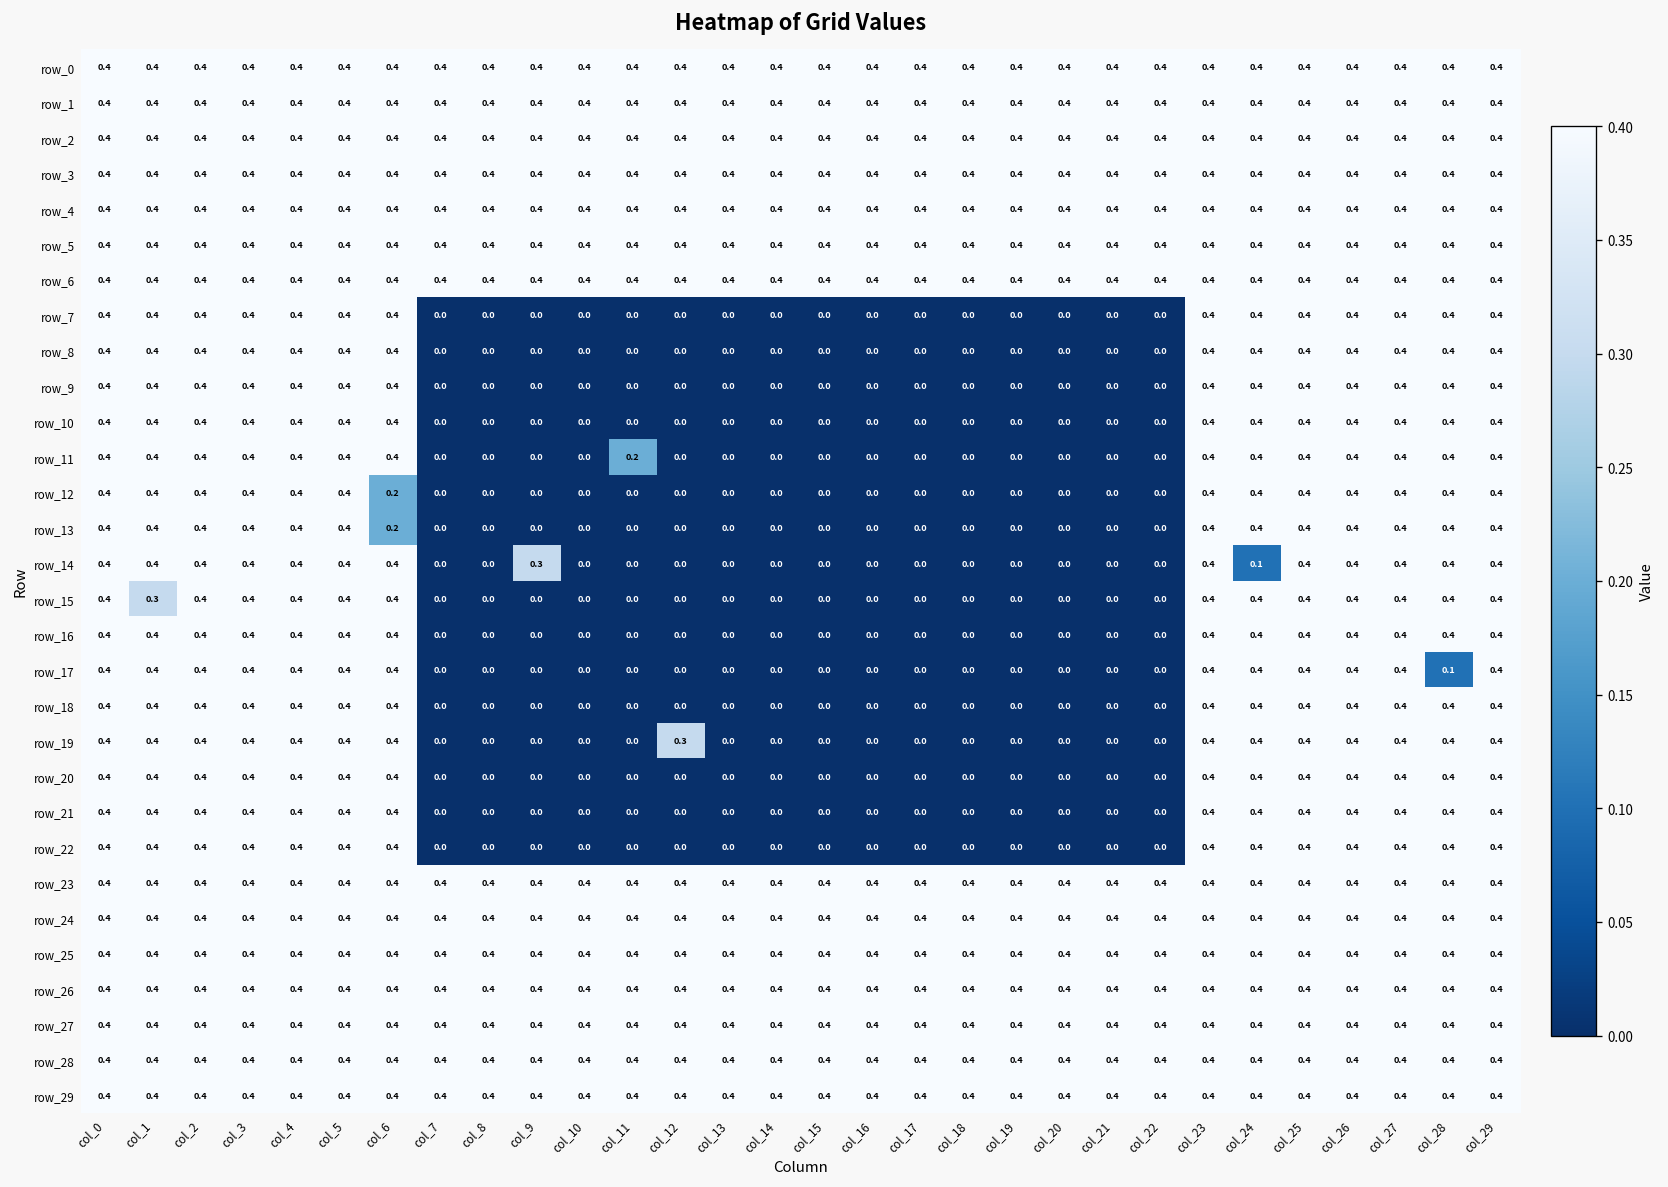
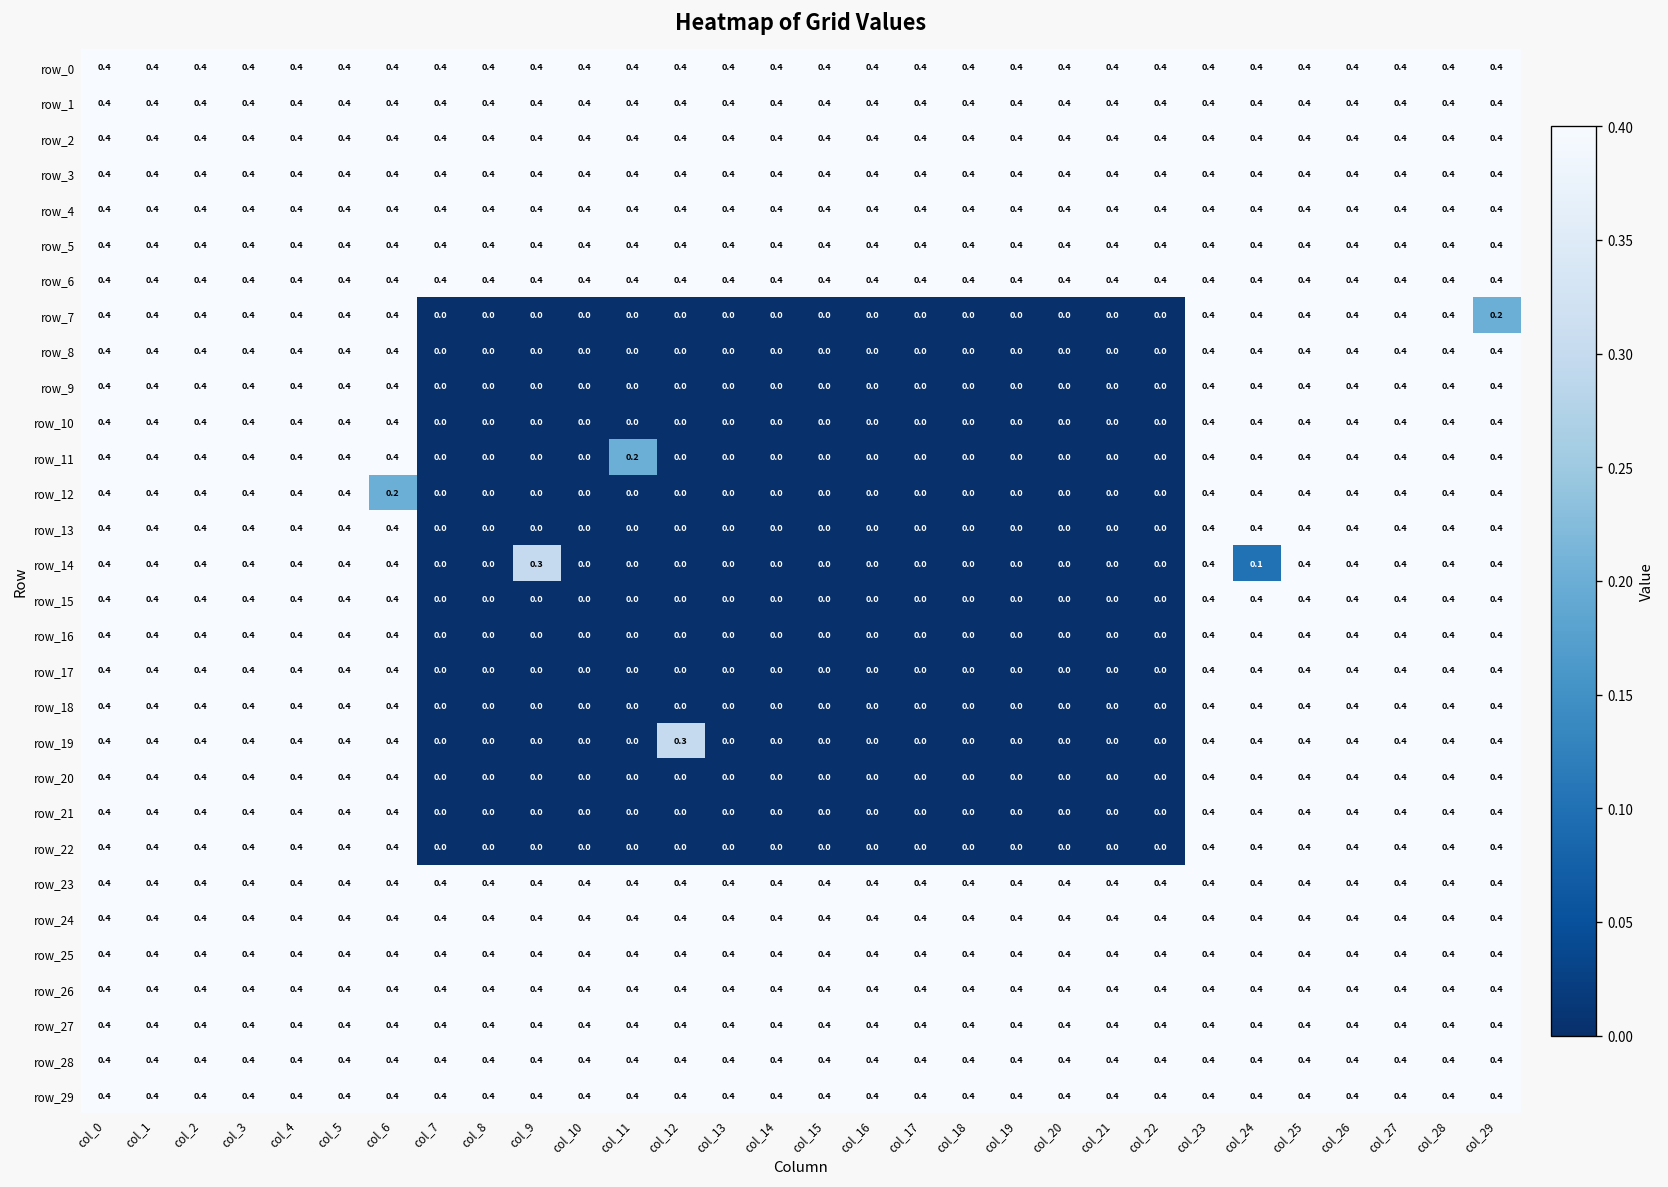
  {
    "row_7": {
      "col_0": 0.4,
      "col_1": 0.4,
      "col_2": 0.4,
      "col_3": 0.4,
      "col_4": 0.4,
      "col_5": 0.4,
      "col_6": 0.4,
      "col_7": 0.0,
      "col_8": 0.0,
      "col_9": 0.0,
      "col_10": 0.0,
      "col_11": 0.0,
      "col_12": 0.0,
      "col_13": 0.0,
      "col_14": 0.0,
      "col_15": 0.0,
      "col_16": 0.0,
      "col_17": 0.0,
      "col_18": 0.0,
      "col_19": 0.0,
      "col_20": 0.0,
      "col_21": 0.0,
      "col_22": 0.0,
      "col_23": 0.4,
      "col_24": 0.4,
      "col_25": 0.4,
      "col_26": 0.4,
      "col_27": 0.4,
      "col_28": 0.4,
-     "col_29": 0.4
+     "col_29": 0.2
    },
    "row_13": {
      "col_0": 0.4,
      "col_1": 0.4,
      "col_2": 0.4,
      "col_3": 0.4,
      "col_4": 0.4,
      "col_5": 0.4,
-     "col_6": 0.2,
+     "col_6": 0.4,
      "col_7": 0.0,
      "col_8": 0.0,
      "col_9": 0.0,
      "col_10": 0.0,
      "col_11": 0.0,
      "col_12": 0.0,
      "col_13": 0.0,
      "col_14": 0.0,
      "col_15": 0.0,
      "col_16": 0.0,
      "col_17": 0.0,
      "col_18": 0.0,
      "col_19": 0.0,
      "col_20": 0.0,
      "col_21": 0.0,
      "col_22": 0.0,
      "col_23": 0.4,
      "col_24": 0.4,
      "col_25": 0.4,
      "col_26": 0.4,
      "col_27": 0.4,
      "col_28": 0.4,
      "col_29": 0.4
    },
    "row_15": {
      "col_0": 0.4,
-     "col_1": 0.3,
+     "col_1": 0.4,
      "col_2": 0.4,
      "col_3": 0.4,
      "col_4": 0.4,
      "col_5": 0.4,
      "col_6": 0.4,
      "col_7": 0.0,
      "col_8": 0.0,
      "col_9": 0.0,
      "col_10": 0.0,
      "col_11": 0.0,
      "col_12": 0.0,
      "col_13": 0.0,
      "col_14": 0.0,
      "col_15": 0.0,
      "col_16": 0.0,
      "col_17": 0.0,
      "col_18": 0.0,
      "col_19": 0.0,
      "col_20": 0.0,
      "col_21": 0.0,
      "col_22": 0.0,
      "col_23": 0.4,
      "col_24": 0.4,
      "col_25": 0.4,
      "col_26": 0.4,
      "col_27": 0.4,
      "col_28": 0.4,
      "col_29": 0.4
    },
    "row_17": {
      "col_0": 0.4,
      "col_1": 0.4,
      "col_2": 0.4,
      "col_3": 0.4,
      "col_4": 0.4,
      "col_5": 0.4,
      "col_6": 0.4,
      "col_7": 0.0,
      "col_8": 0.0,
      "col_9": 0.0,
      "col_10": 0.0,
      "col_11": 0.0,
      "col_12": 0.0,
      "col_13": 0.0,
      "col_14": 0.0,
      "col_15": 0.0,
      "col_16": 0.0,
      "col_17": 0.0,
      "col_18": 0.0,
      "col_19": 0.0,
      "col_20": 0.0,
      "col_21": 0.0,
      "col_22": 0.0,
      "col_23": 0.4,
      "col_24": 0.4,
      "col_25": 0.4,
      "col_26": 0.4,
      "col_27": 0.4,
-     "col_28": 0.1,
+     "col_28": 0.4,
      "col_29": 0.4
    }
  }
